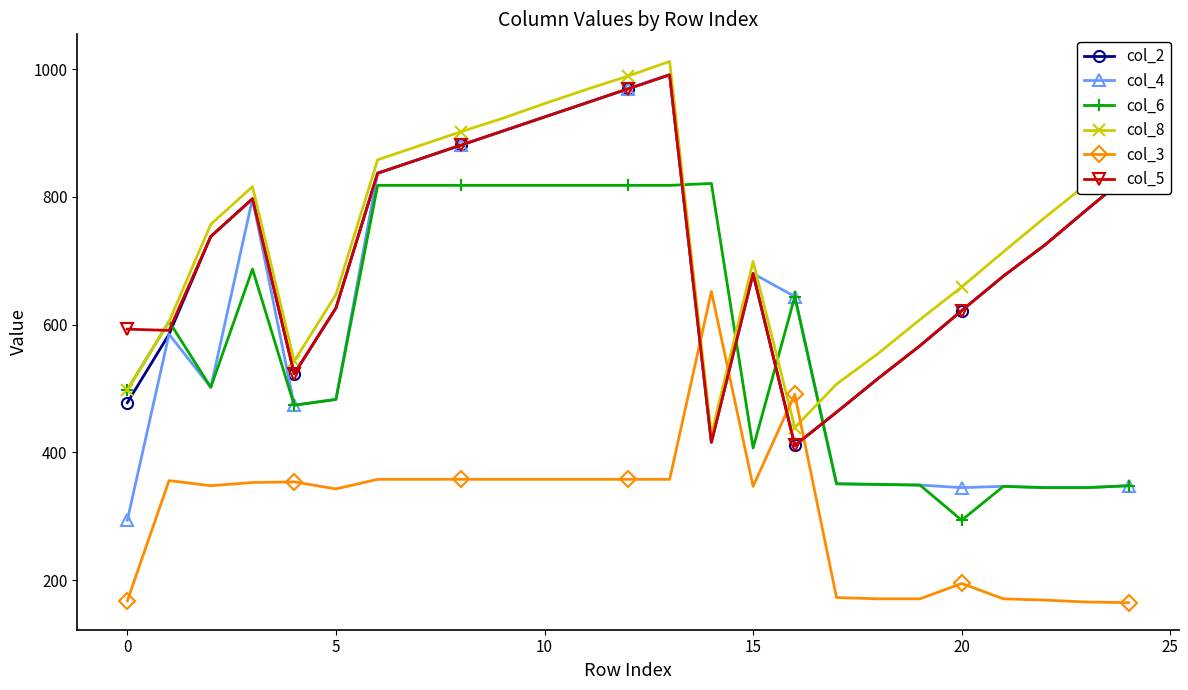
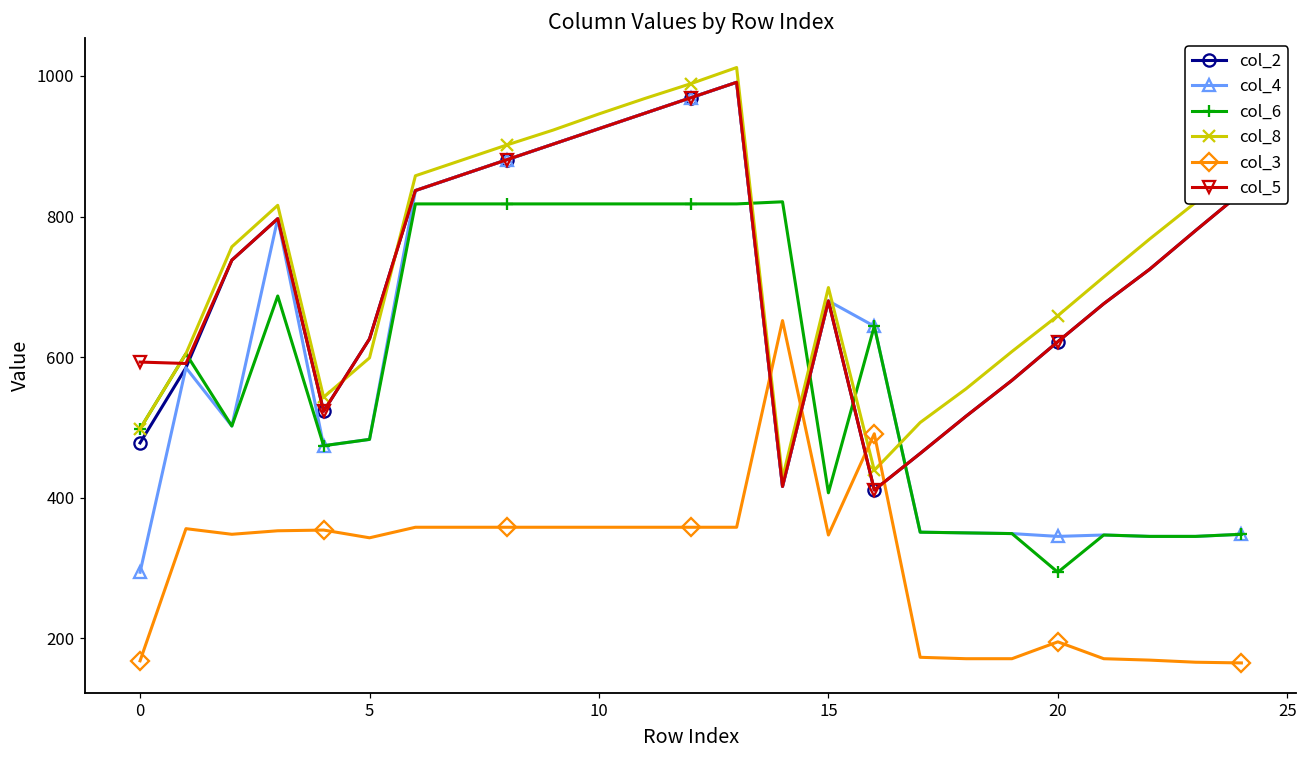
  {
    "col_2": {
      "0": 480
    },
    "col_4": {
      "0": 290,
      "20": 350
    },
    "col_6": {
      "10": 820,
      "15": 410,
      "20": 290
    },
    "col_8": {
-     "5": 650,
+     "5": 600,
      "10": 950,
      "15": 700,
      "20": 660
    },
    "col_3": {
      "0": 170,
      "5": 340,
      "10": 360,
      "15": 350,
      "20": 200
    },
    "col_5": {
      "0": 590
    }
  }
